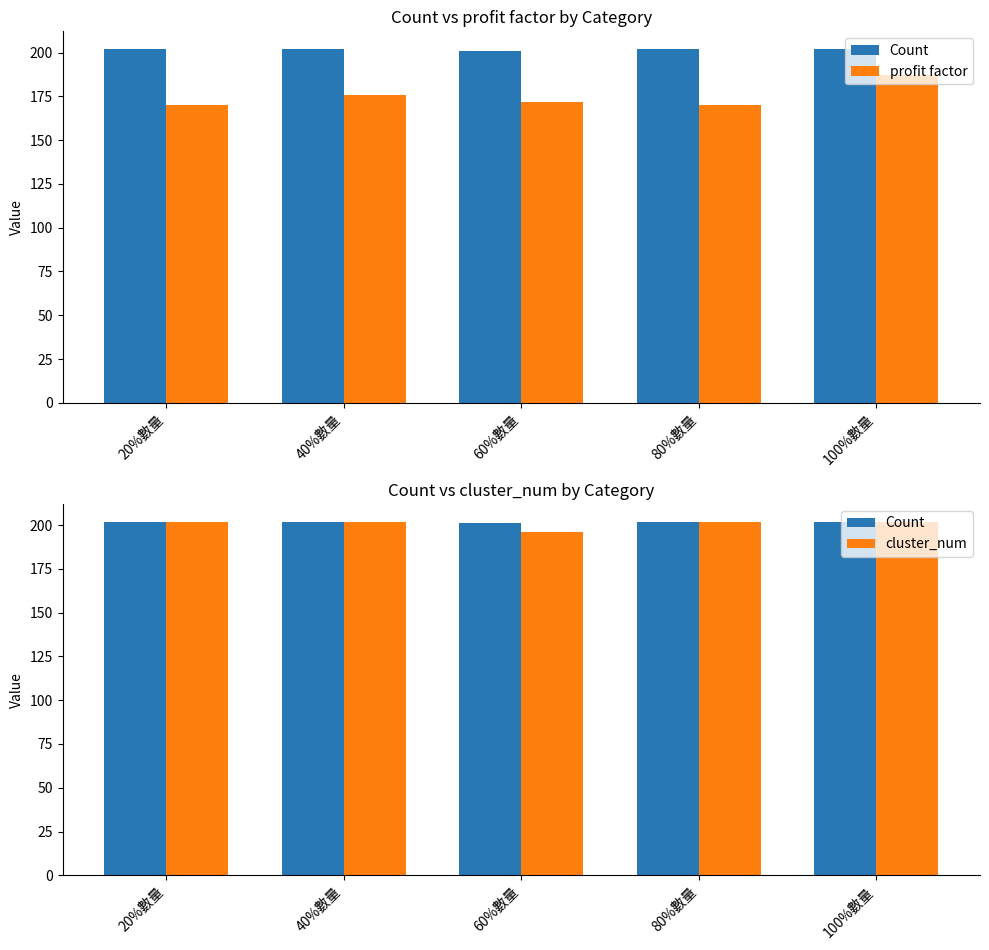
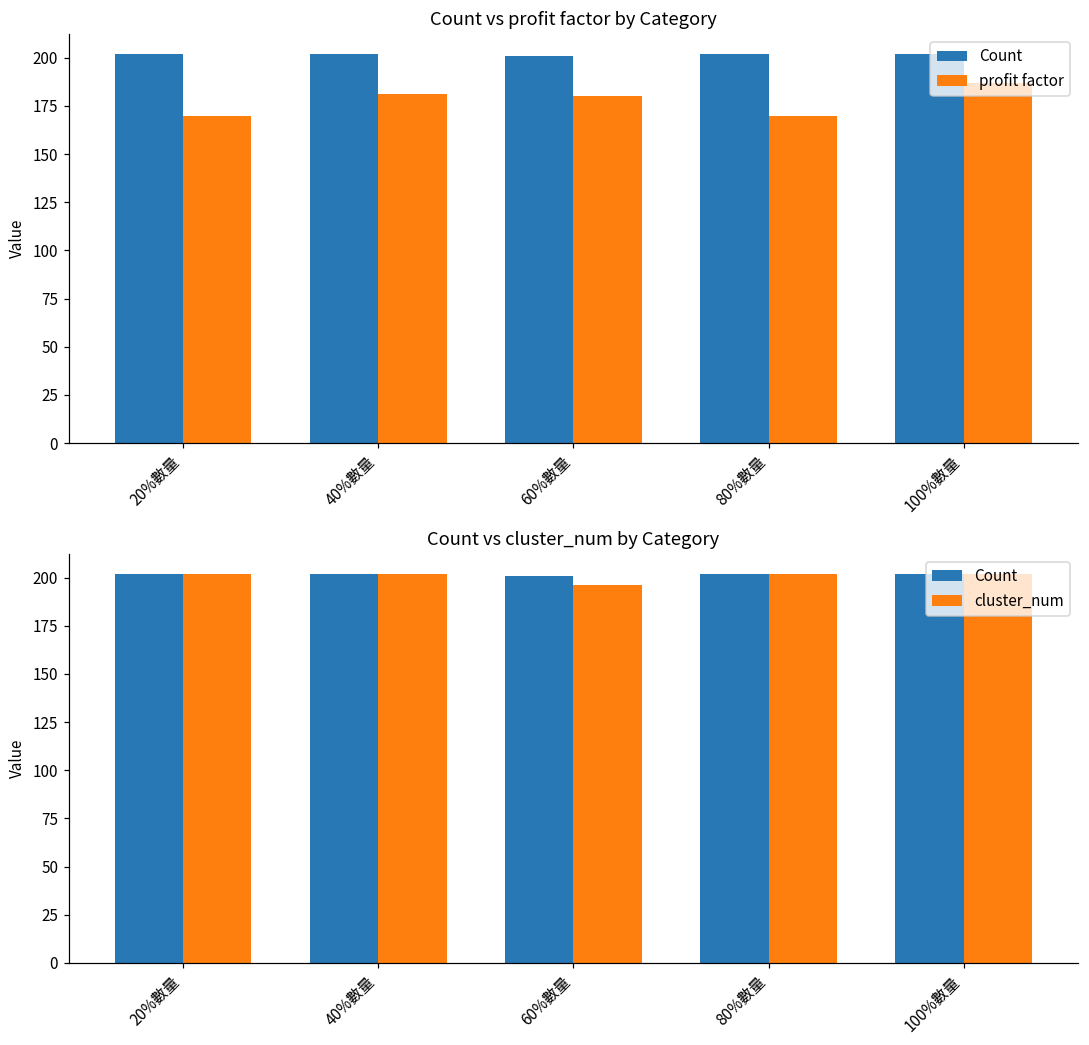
  {
    "Count vs profit factor by Category": {
      "Count": {
        "20%數量": 202,
        "40%數量": 202,
        "60%數量": 201,
        "80%數量": 202,
        "100%數量": 202
      },
      "profit factor": {
        "20%數量": 170,
-       "40%數量": 176,
-       "60%數量": 172,
+       "40%數量": 181,
+       "60%數量": 180,
        "80%數量": 170
      }
    },
    "Count vs cluster_num by Category": {
      "Count": {
        "20%數量": 202,
        "40%數量": 202,
        "60%數量": 201,
        "80%數量": 202
      },
      "cluster_num": {
        "20%數量": 202,
        "40%數量": 202,
        "60%數量": 196,
        "80%數量": 202
      }
    }
  }
